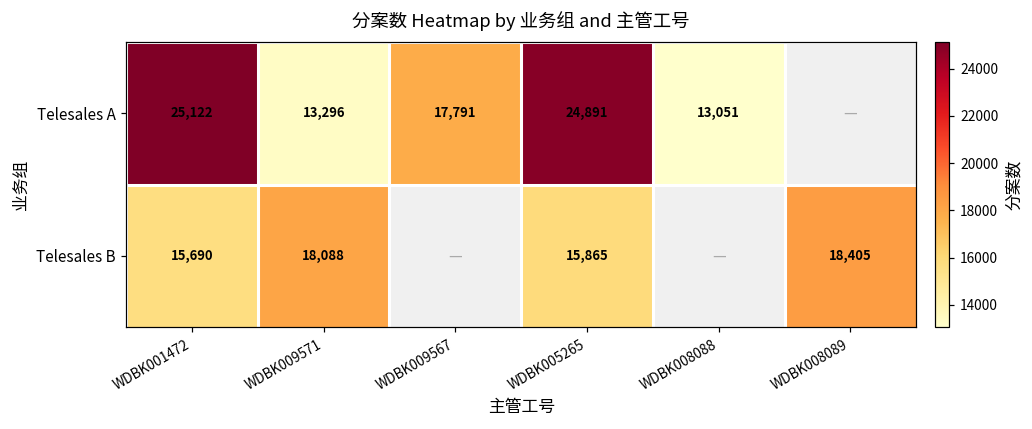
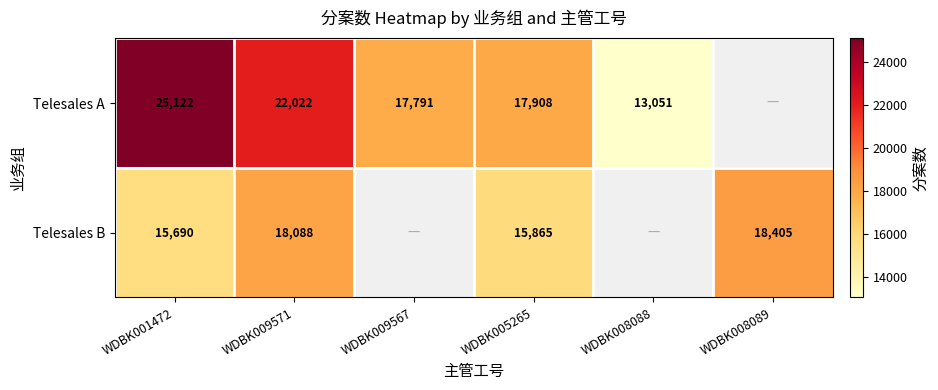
  {
    "Telesales A": {
      "WDBK001472": "25,122",
-     "WDBK009571": "13,296",
+     "WDBK009571": "22,022",
      "WDBK009567": "17,791",
-     "WDBK005265": "24,891",
+     "WDBK005265": "17,908",
      "WDBK008088": "13,051"
    },
    "Telesales B": {
      "WDBK001472": "15,690",
      "WDBK009571": "18,088",
      "WDBK005265": "15,865",
      "WDBK008089": "18,405"
    }
  }
